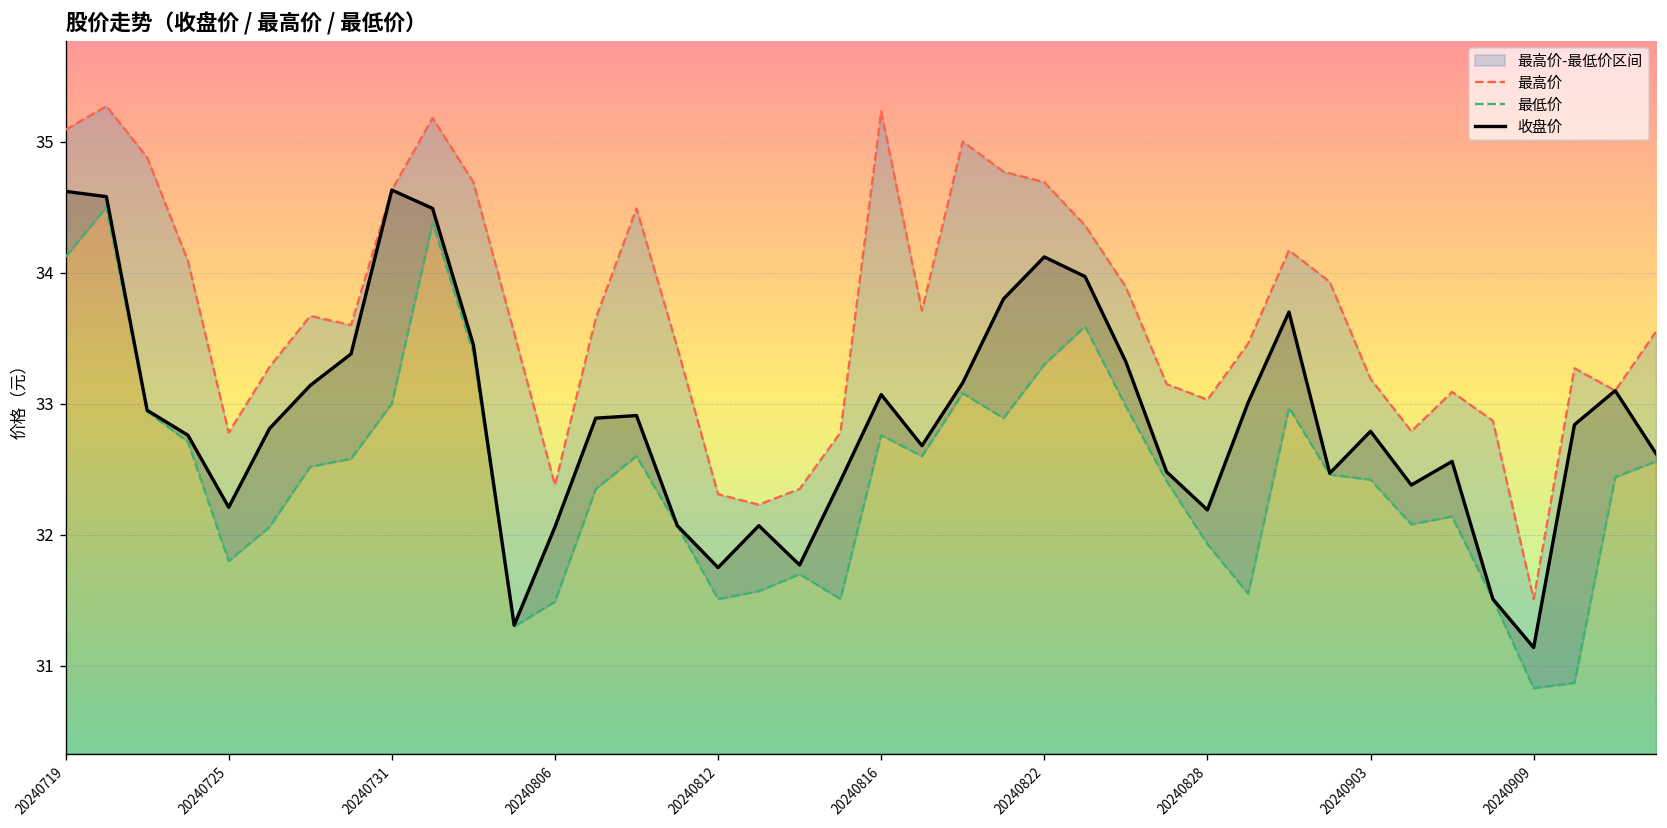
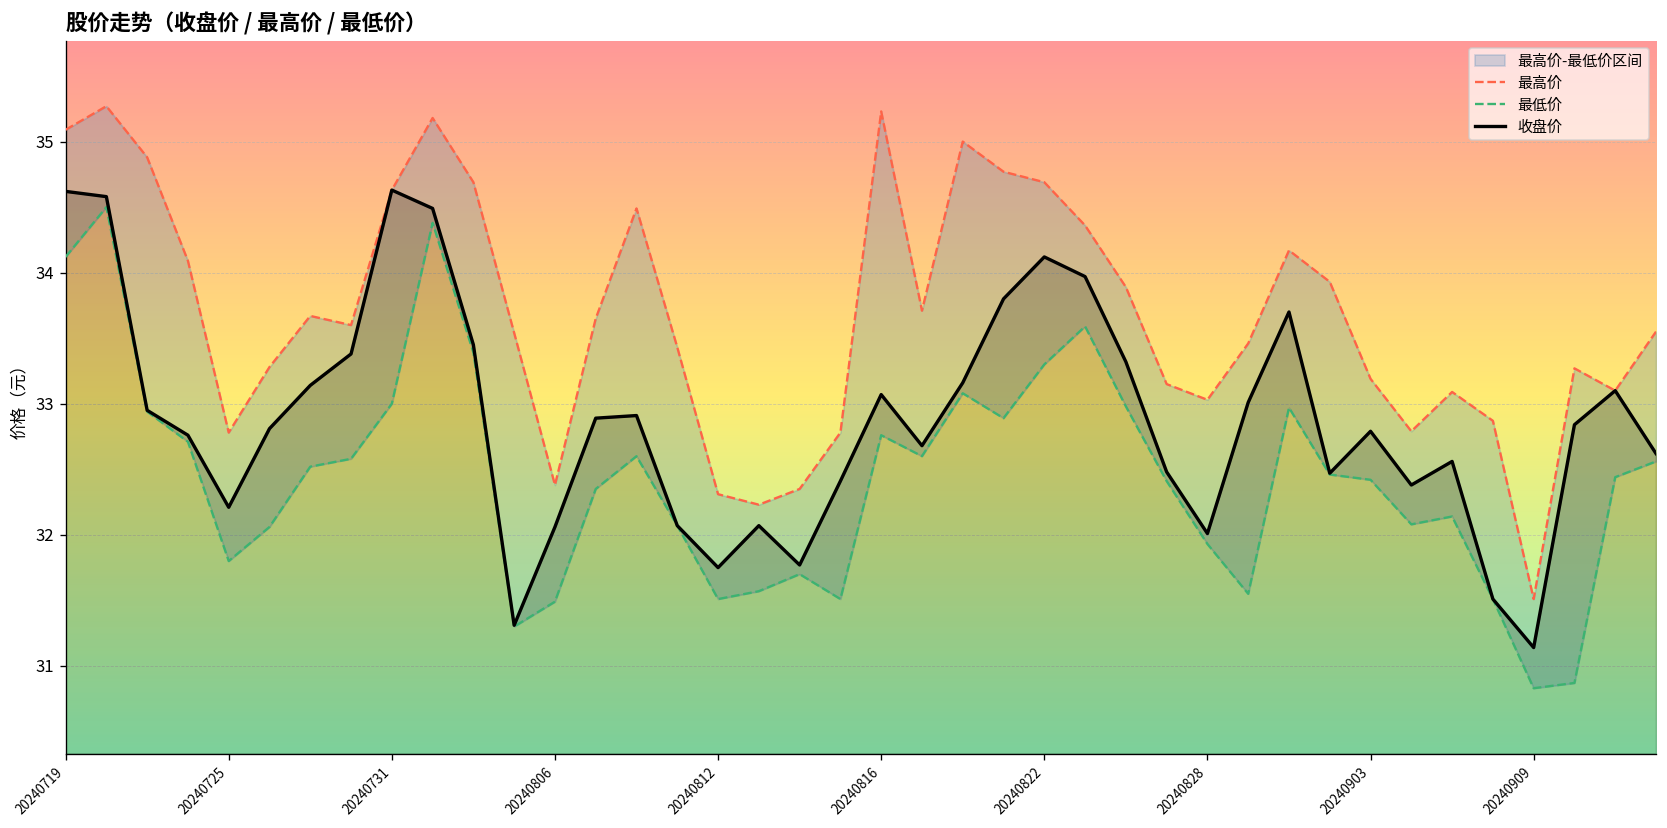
  {
    "最高价-最低价区间": {
      "20240719": 35.09,
      "20240725": 32.78,
      "20240806": 32.38,
      "20240812": 32.31,
      "20240816": 35.23,
      "20240822": 34.69,
      "20240828": 33.03,
      "20240903": 33.19,
      "20240909": 31.51
    },
    "最低价": {
      "20240719": 34.12,
      "20240725": 31.80,
      "20240731": 33.00,
      "20240806": 31.49,
      "20240812": 31.51,
      "20240816": 32.76,
      "20240822": 33.30,
      "20240828": 31.93,
      "20240903": 32.42,
      "20240909": 30.83
    },
    "收盘价": {
      "20240719": 34.62,
      "20240725": 32.21,
      "20240806": 32.06,
      "20240812": 31.75,
      "20240816": 33.07,
      "20240822": 34.12,
-     "20240828": 32.19,
+     "20240828": 32.01,
      "20240903": 32.79,
      "20240909": 31.14
    }
  }
